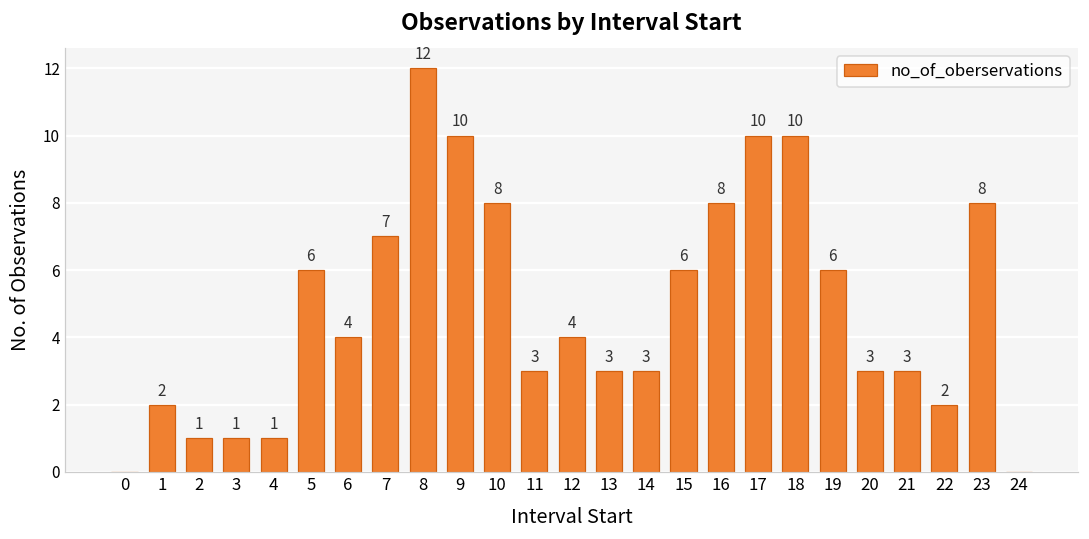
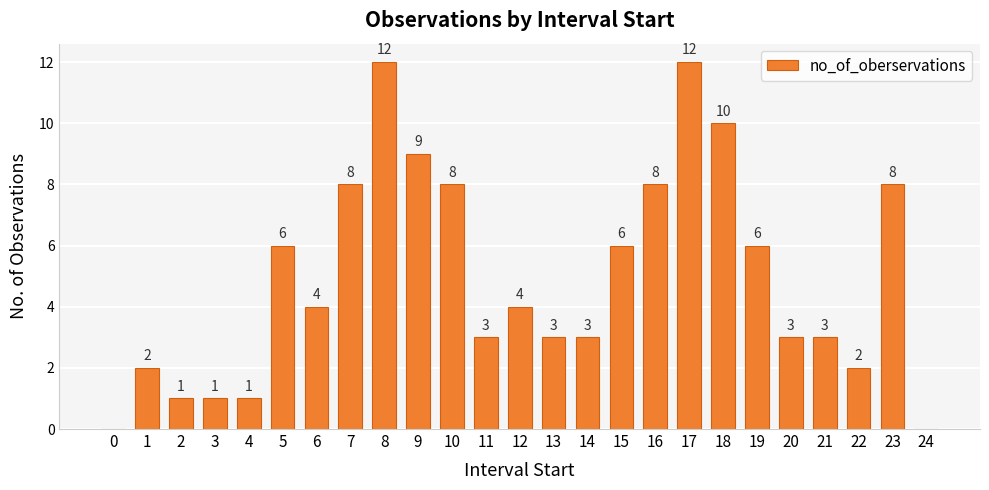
  {
    "1": 2,
    "2": 1,
    "3": 1,
    "4": 1,
    "5": 6,
    "6": 4,
-   "7": 7,
+   "7": 8,
    "8": 12,
-   "9": 10,
+   "9": 9,
    "10": 8,
    "11": 3,
    "12": 4,
    "13": 3,
    "14": 3,
    "15": 6,
    "16": 8,
-   "17": 10,
+   "17": 12,
    "18": 10,
    "19": 6,
    "20": 3,
    "21": 3,
    "22": 2,
    "23": 8
  }
